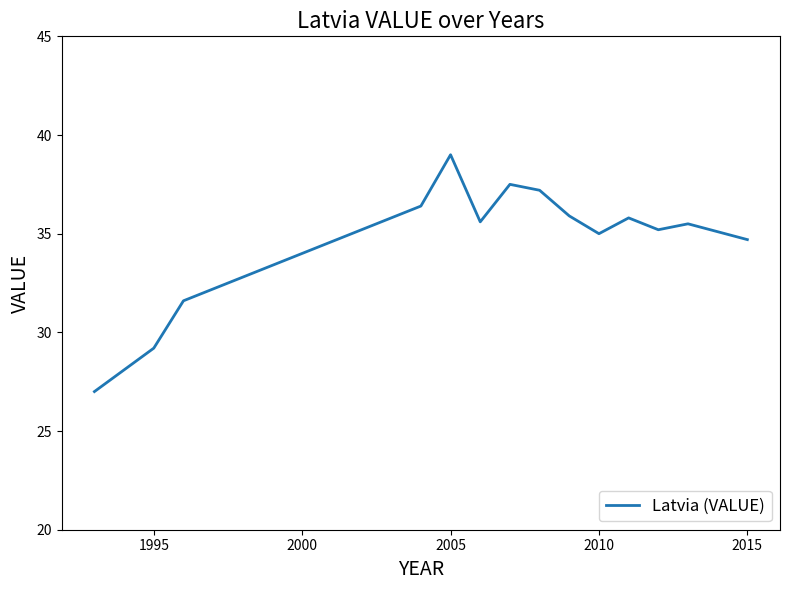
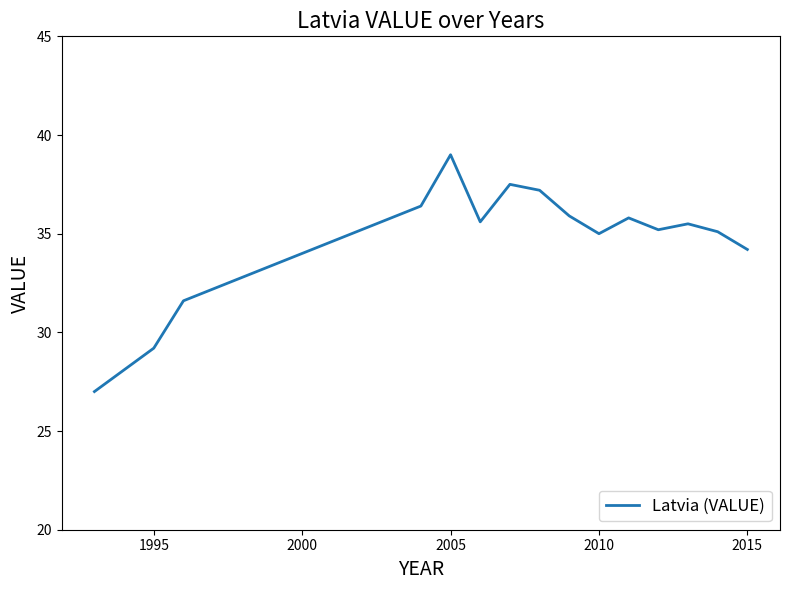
  {
    "1995": 29.2,
    "2005": 39.0,
    "2010": 35.0,
-   "2015": 34.7
+   "2015": 34.2
  }
